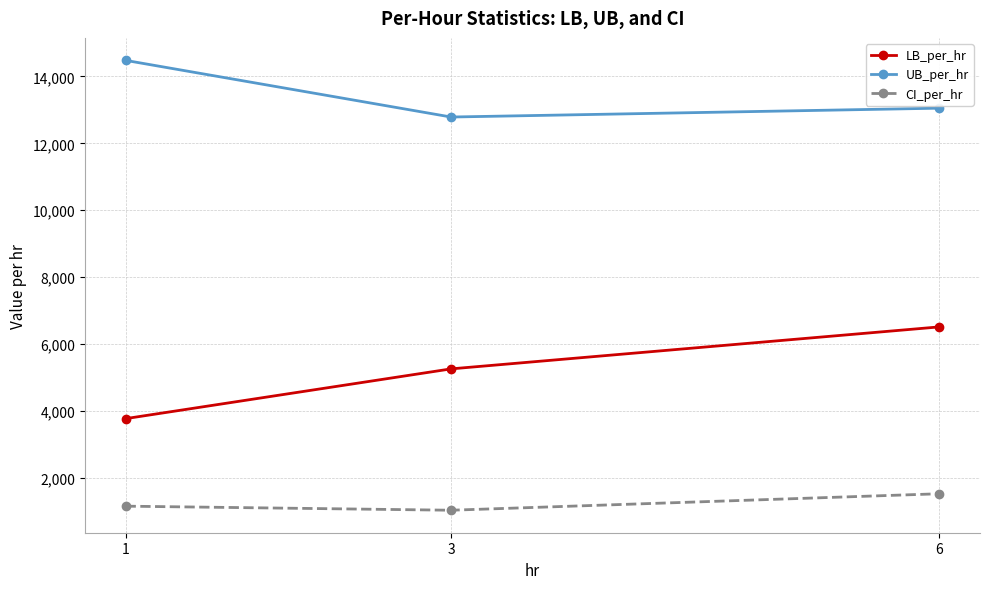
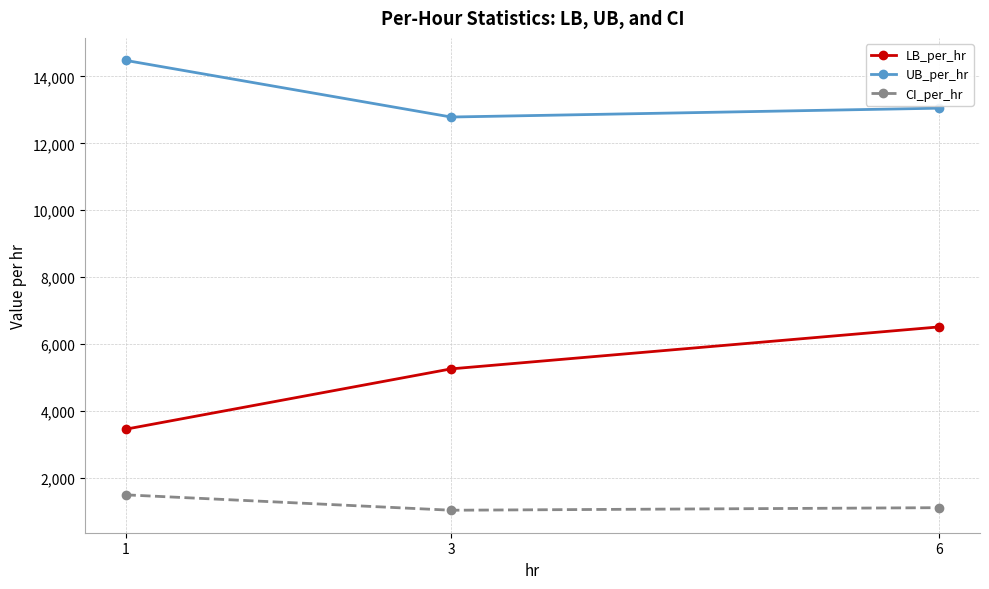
  {
    "LB_per_hr": {
-     "1": "3,800",
+     "1": "3,400",
      "3": "5,300",
      "6": "6,500"
    },
    "UB_per_hr": {
      "1": "14,500",
      "3": "12,800",
      "6": "13,100"
    },
    "CI_per_hr": {
-     "1": "1,100",
+     "1": "1,500",
      "3": "1,000",
-     "6": "1,500"
+     "6": "1,100"
    }
  }
